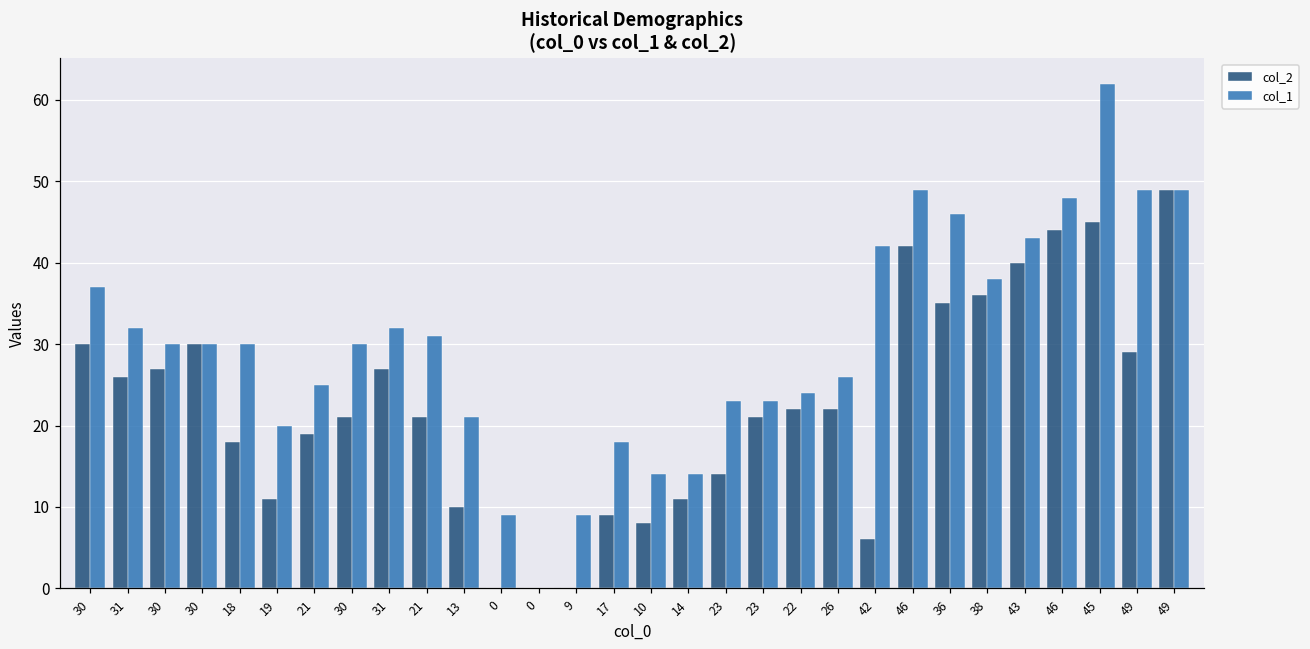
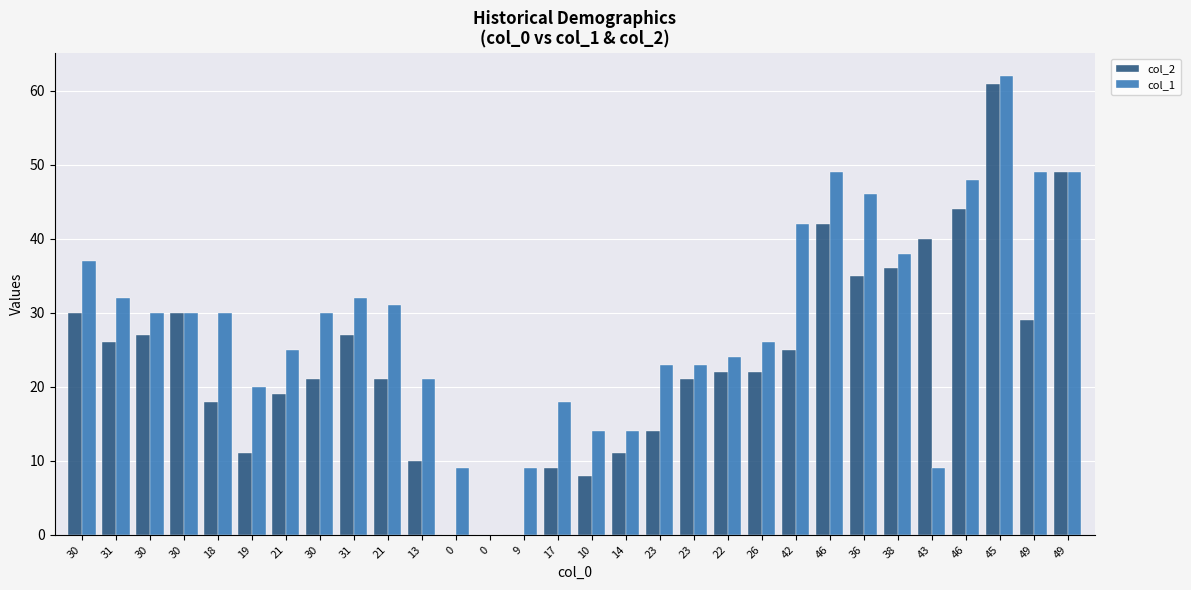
  {
    "col_2": {
      "18": 18,
      "19": 11,
      "13": 10,
      "9": 0,
      "17": 9,
      "10": 8,
      "14": 11,
      "22": 22,
      "26": 22,
-     "42": 6,
+     "42": 25,
      "36": 35,
      "38": 36,
      "43": 40,
-     "45": 45
+     "45": 61
    },
    "col_1": {
      "18": 30,
      "19": 20,
      "13": 21,
      "9": 9,
      "17": 18,
      "10": 14,
      "14": 14,
      "22": 24,
      "26": 26,
      "42": 42,
      "36": 46,
      "38": 38,
-     "43": 43,
+     "43": 9,
      "45": 62
    }
  }
